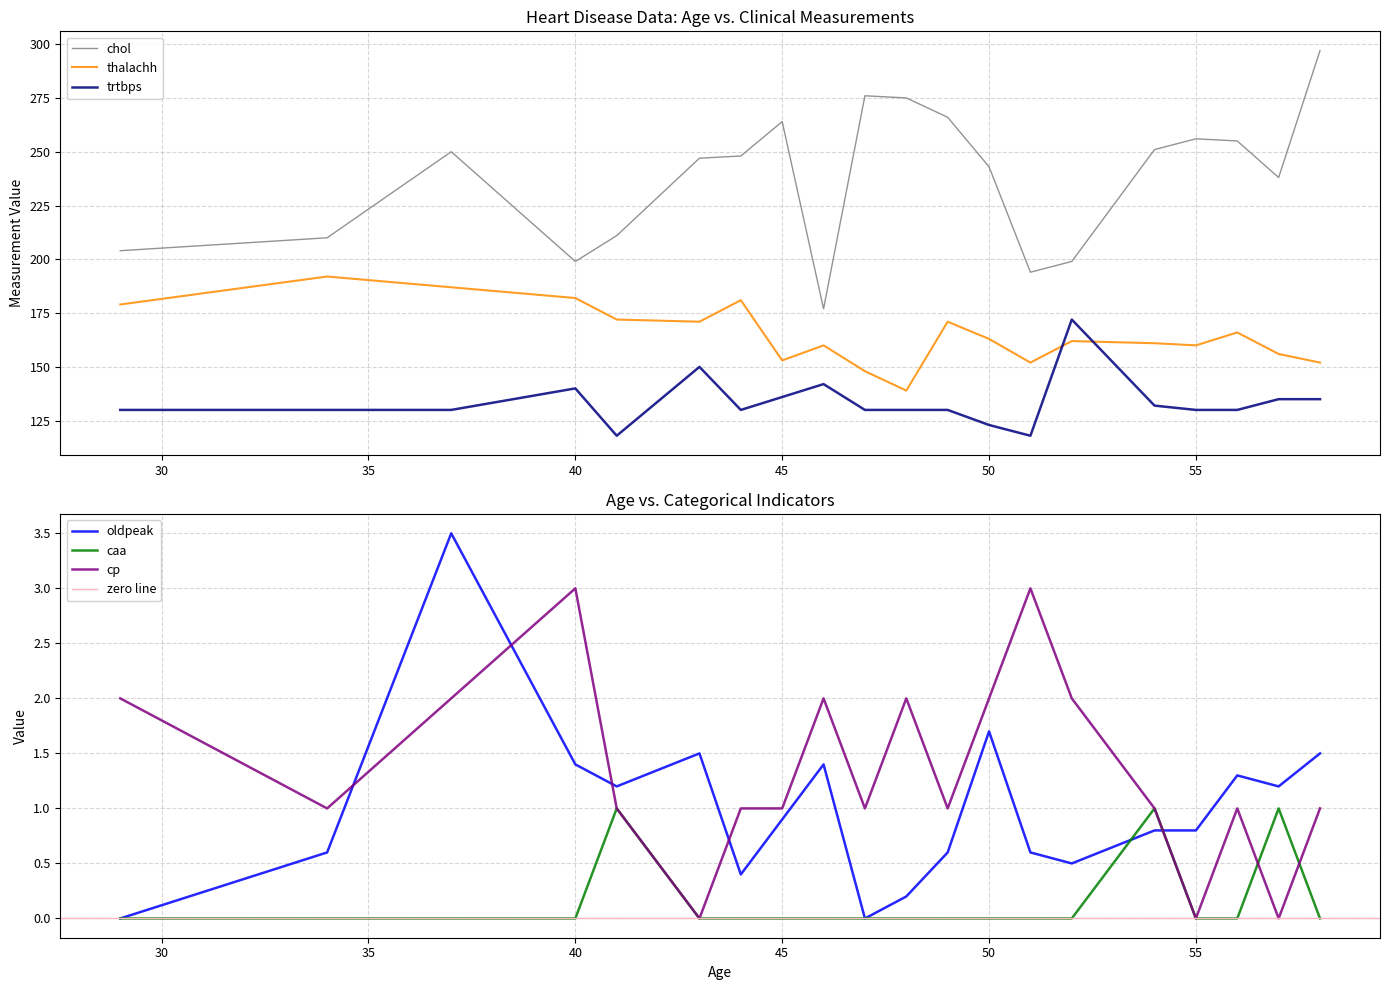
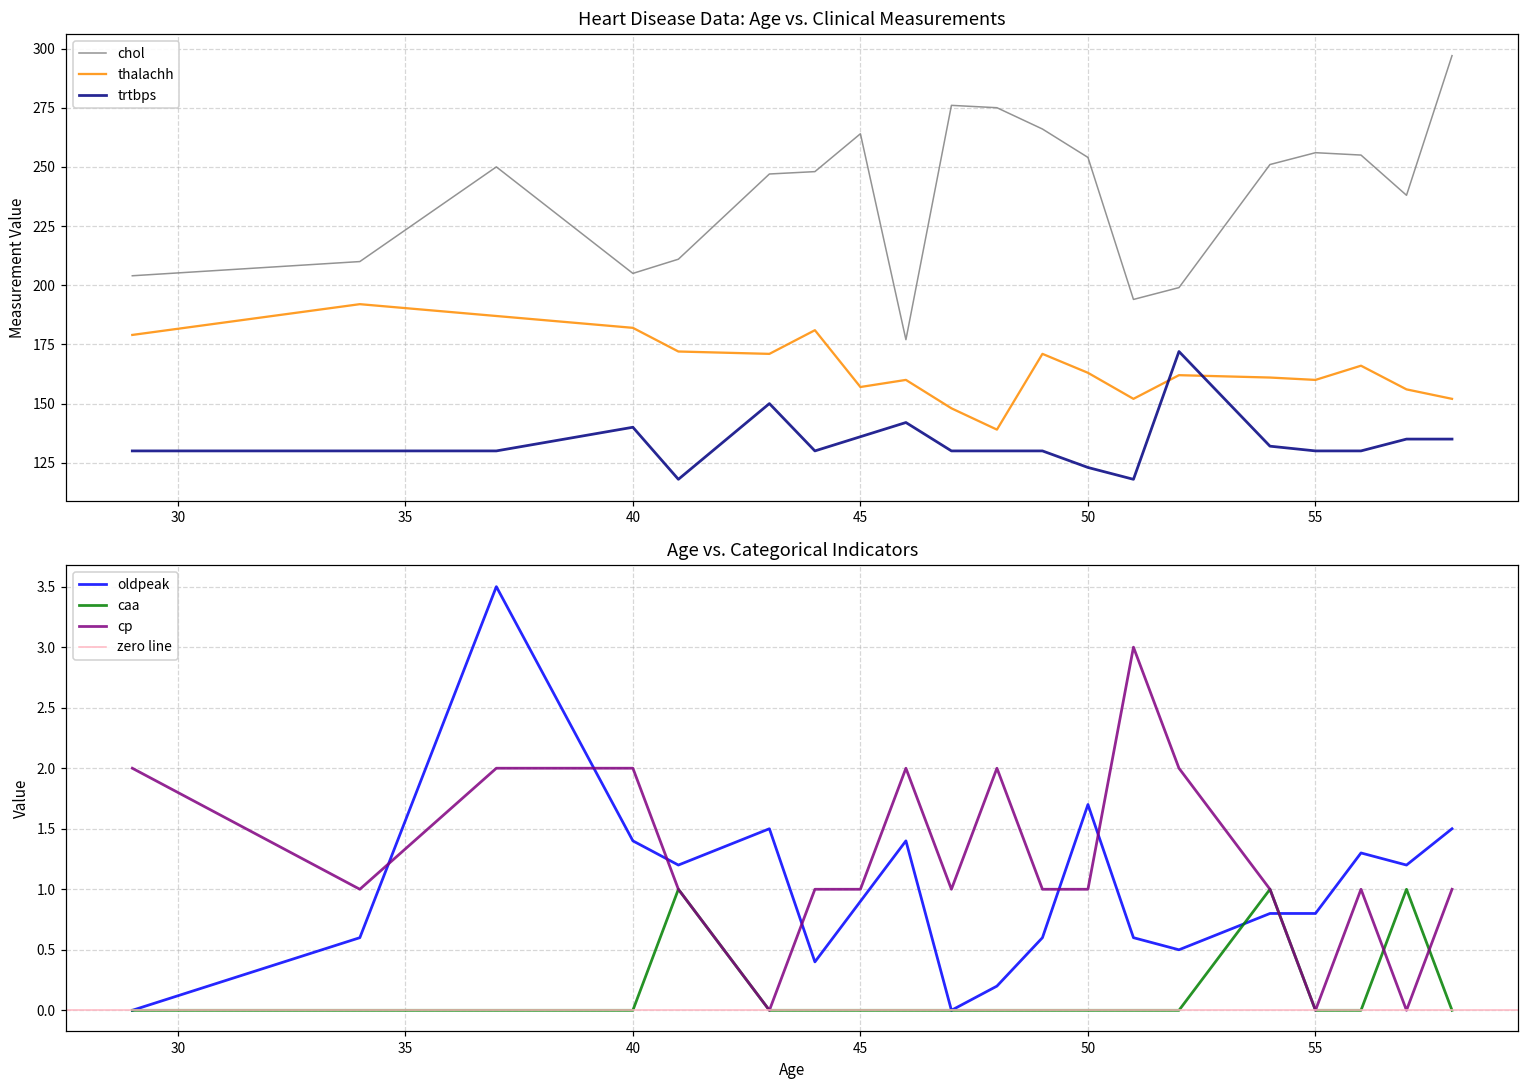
  {
    "Heart Disease Data: Age vs. Clinical Measurements": {
      "chol": {
-       "40": 199,
+       "40": 205,
        "45": 264,
-       "50": 243,
+       "50": 254,
        "55": 256
      },
      "thalachh": {
        "40": 182,
-       "45": 153,
+       "45": 157,
        "50": 163,
        "55": 160
      },
      "trtbps": {
        "40": 140,
        "45": 136,
        "50": 123,
        "55": 130
      }
    },
    "Age vs. Categorical Indicators": {
      "oldpeak": {
        "40": 1.40,
        "45": 0.90,
        "50": 1.70,
        "55": 0.80
      },
      "caa": {
        "40": 0,
        "45": 0,
        "50": 0
      },
      "cp": {
-       "40": 3,
+       "40": 2,
        "45": 1,
-       "50": 2
+       "50": 1
      }
    }
  }
